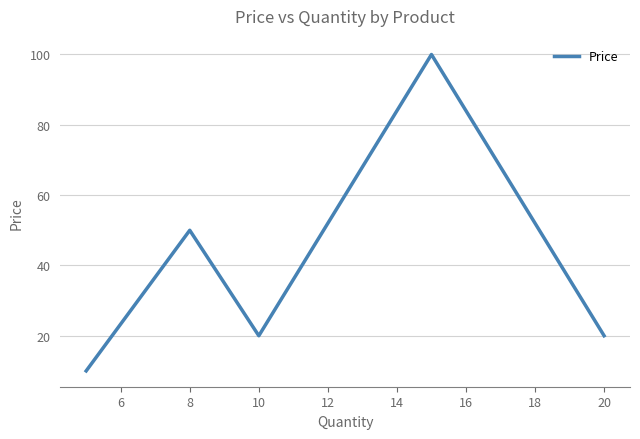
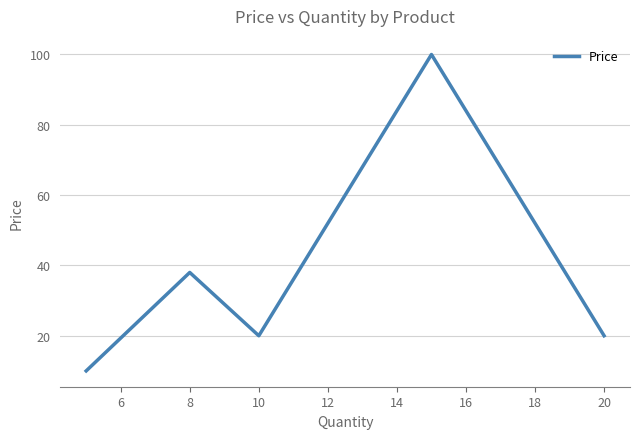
  {
-   "8": 50,
+   "8": 38,
    "10": 20,
    "20": 20
  }
